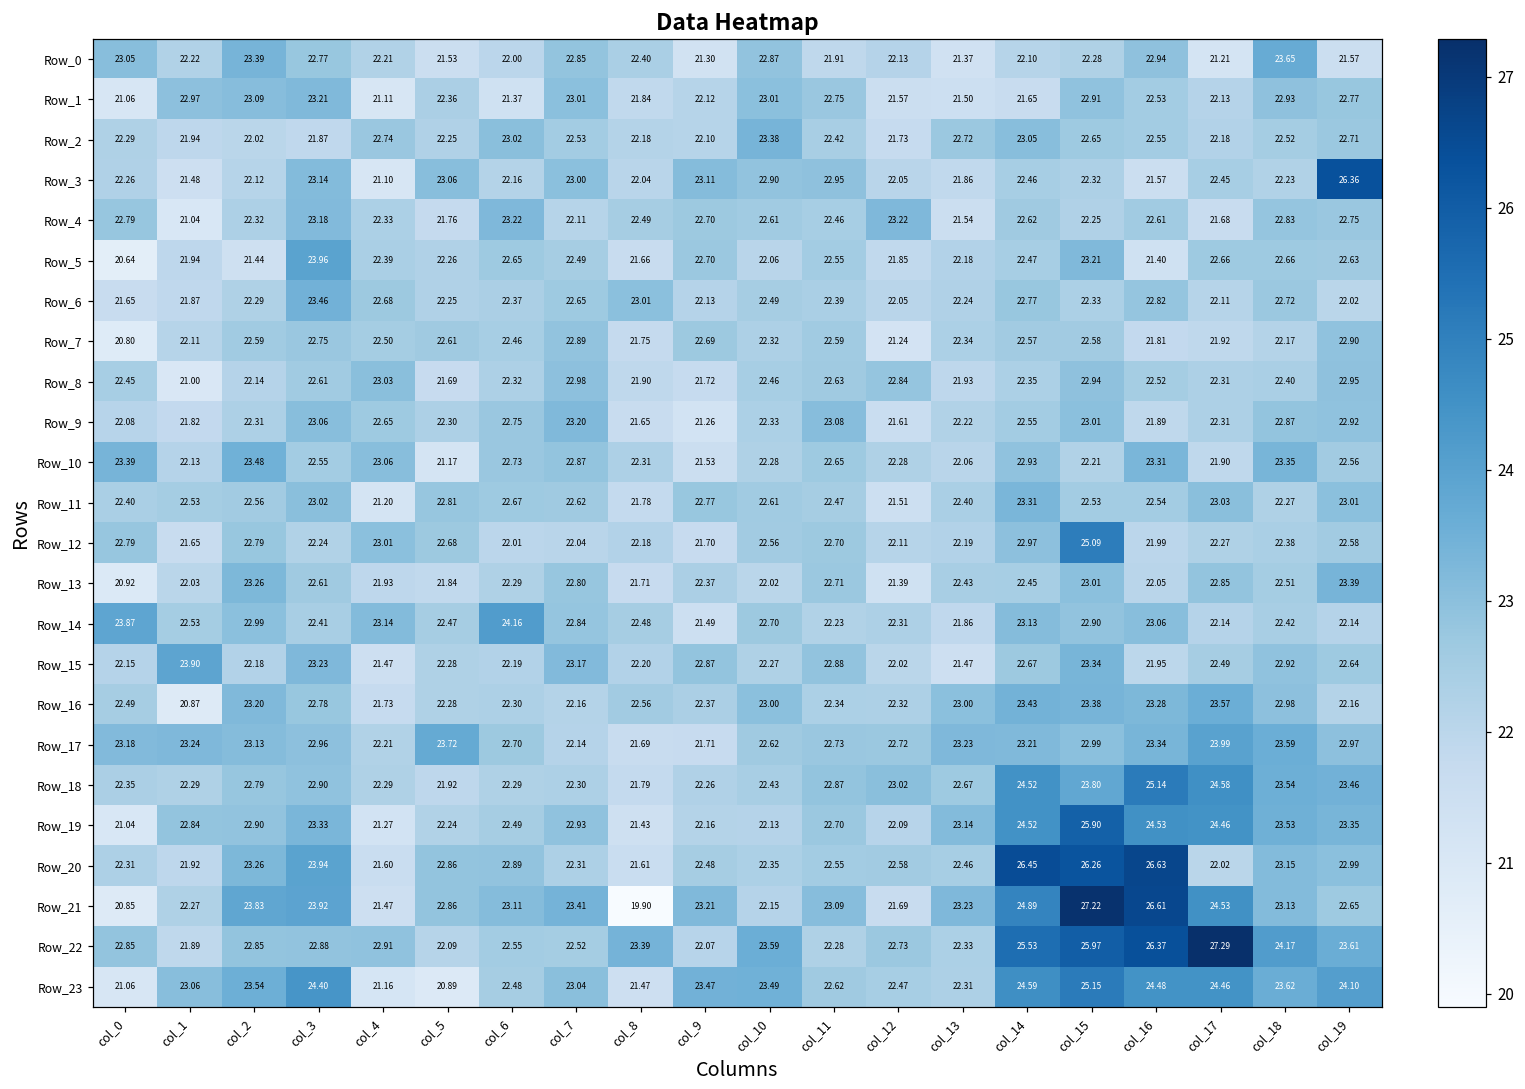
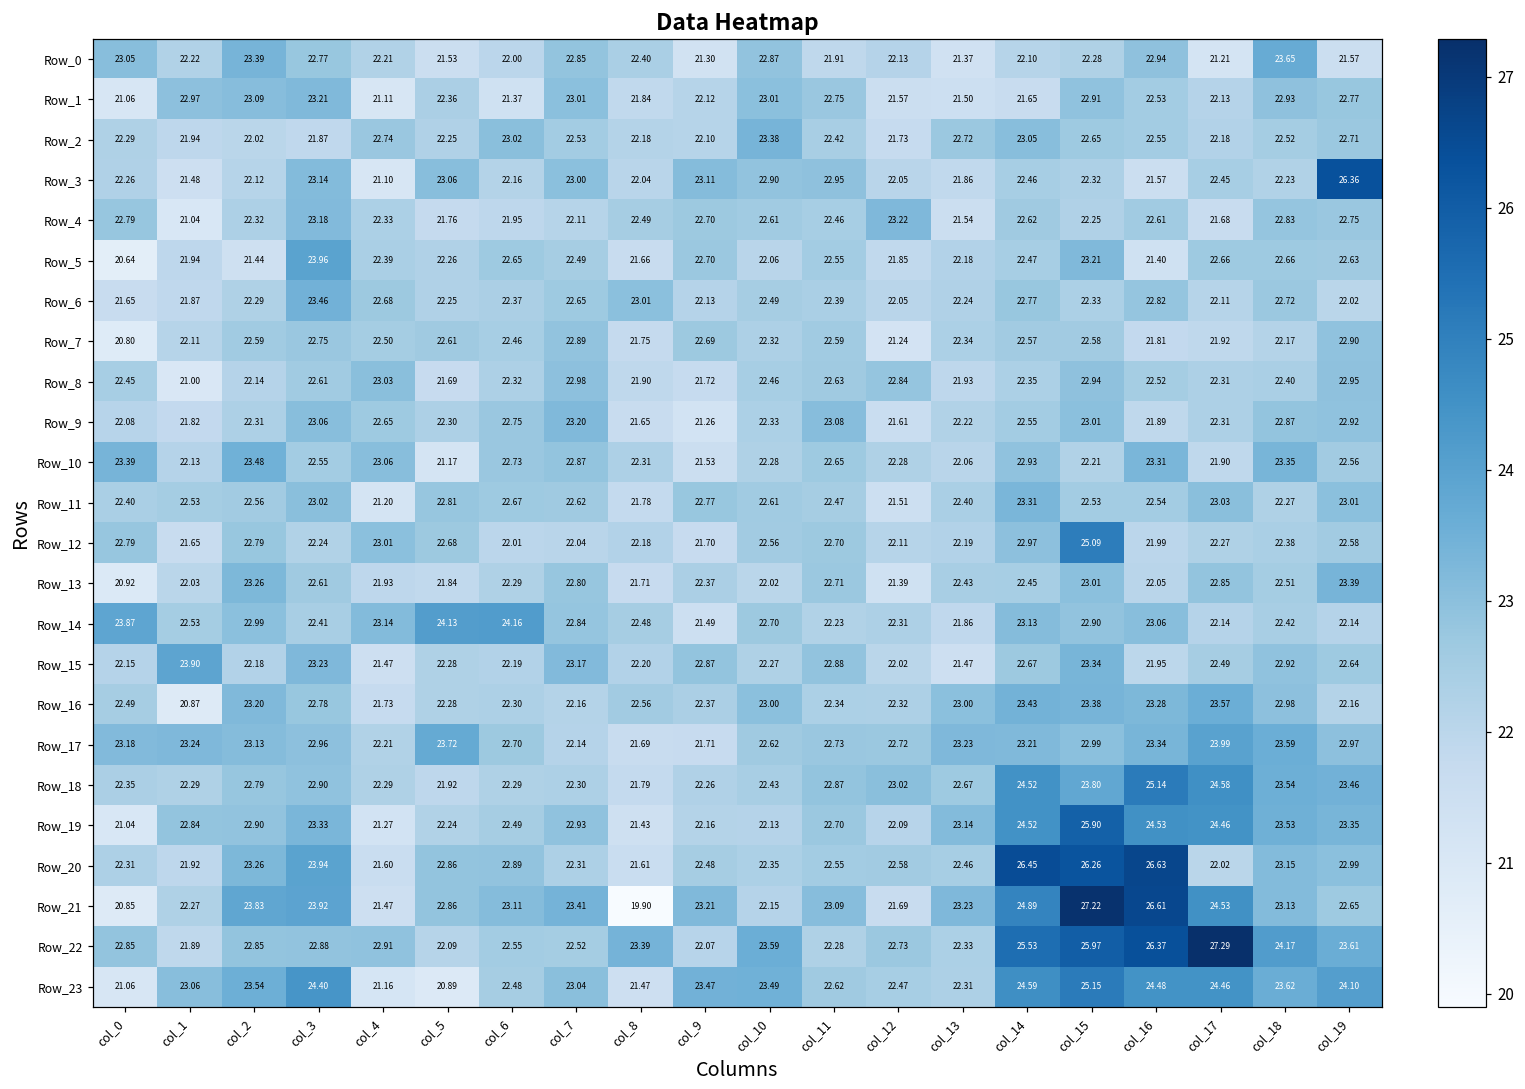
  {
    "Row_4": {
      "col_0": 22.79,
      "col_1": 21.04,
      "col_2": 22.32,
      "col_3": 23.18,
      "col_4": 22.33,
      "col_5": 21.76,
-     "col_6": 23.22,
+     "col_6": 21.95,
      "col_7": 22.11,
      "col_8": 22.49,
      "col_9": 22.70,
      "col_10": 22.61,
      "col_11": 22.46,
      "col_12": 23.22,
      "col_13": 21.54,
      "col_14": 22.62,
      "col_15": 22.25,
      "col_16": 22.61,
      "col_17": 21.68,
      "col_18": 22.83,
      "col_19": 22.75
    },
    "Row_14": {
      "col_0": 23.87,
      "col_1": 22.53,
      "col_2": 22.99,
      "col_3": 22.41,
      "col_4": 23.14,
-     "col_5": 22.47,
+     "col_5": 24.13,
      "col_6": 24.16,
      "col_7": 22.84,
      "col_8": 22.48,
      "col_9": 21.49,
      "col_10": 22.70,
      "col_11": 22.23,
      "col_12": 22.31,
      "col_13": 21.86,
      "col_14": 23.13,
      "col_15": 22.90,
      "col_16": 23.06,
      "col_17": 22.14,
      "col_18": 22.42,
      "col_19": 22.14
    }
  }
